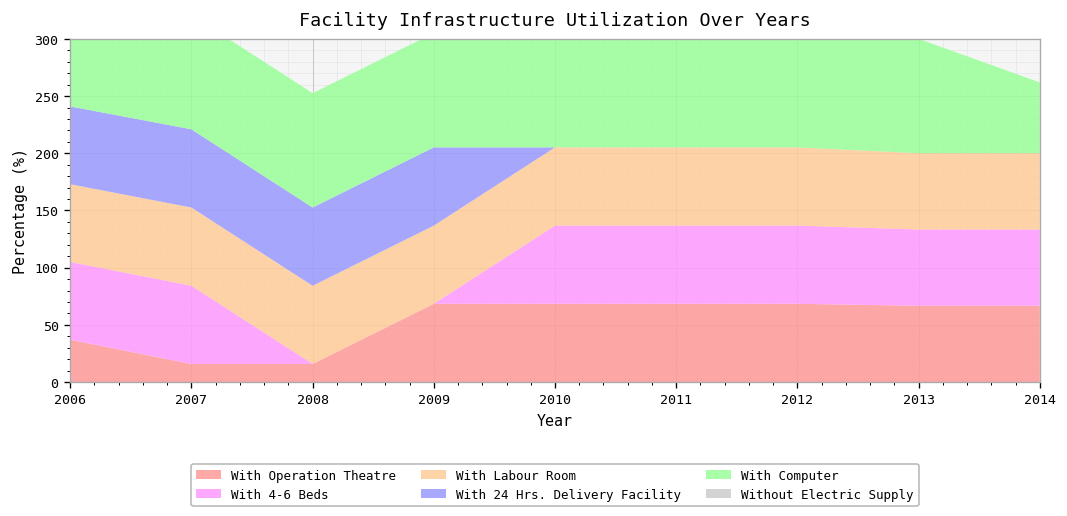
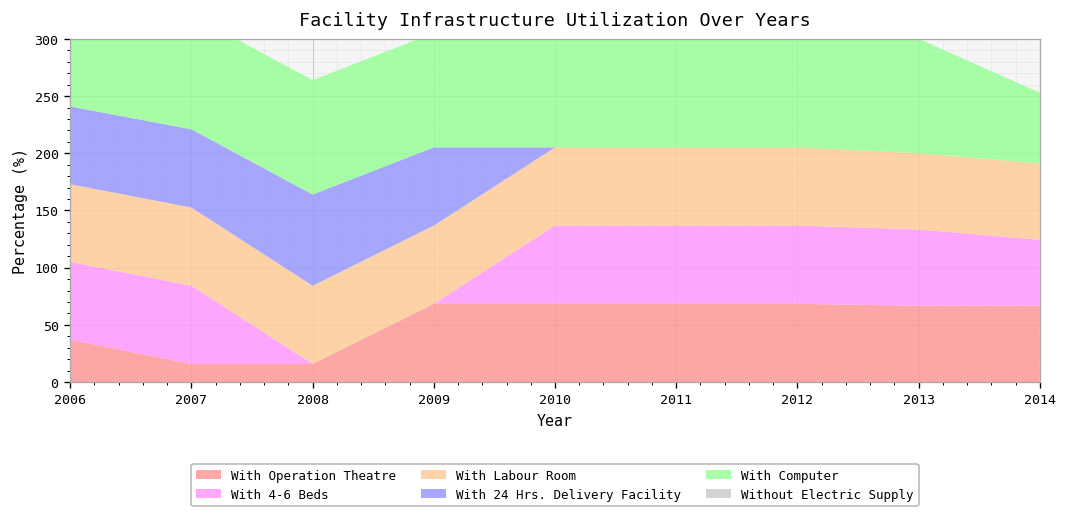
  {
    "With 4-6 Beds": {
      "2006": 70,
      "2007": 70,
      "2010": 70,
      "2011": 70,
      "2012": 70,
      "2013": 70,
-     "2014": 70
+     "2014": 60
    },
    "With 24 Hrs. Delivery Facility": {
      "2006": 70,
      "2007": 70,
-     "2008": 70,
+     "2008": 80,
      "2009": 70
    }
  }
